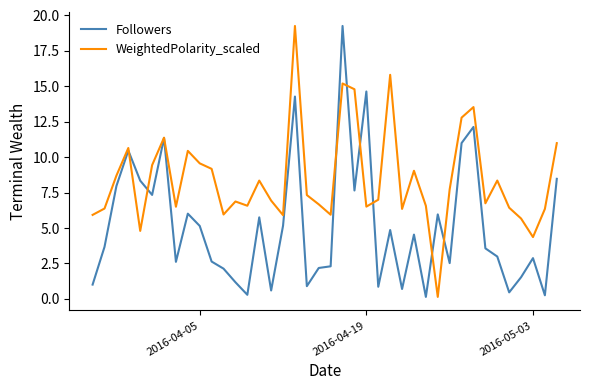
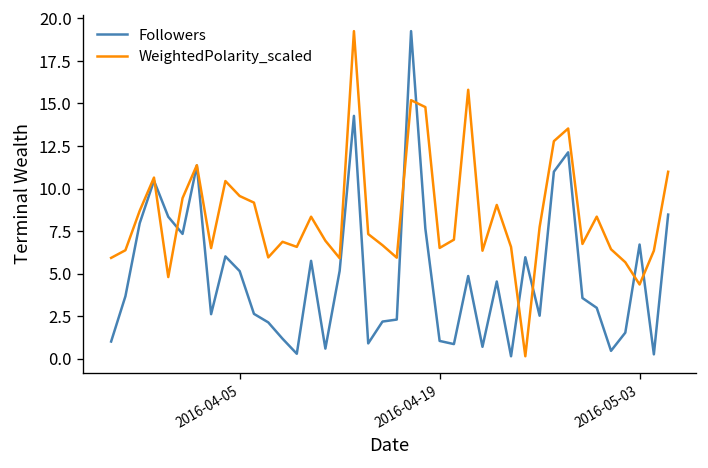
  {
    "Followers": {
      "2016-04-05": 5.1,
-     "2016-04-19": 14.6,
-     "2016-05-03": 2.9
+     "2016-04-19": 1.0,
+     "2016-05-03": 6.7
    },
    "WeightedPolarity_scaled": {
      "2016-04-05": 9.6,
      "2016-04-19": 6.5,
      "2016-05-03": 4.4
    }
  }
